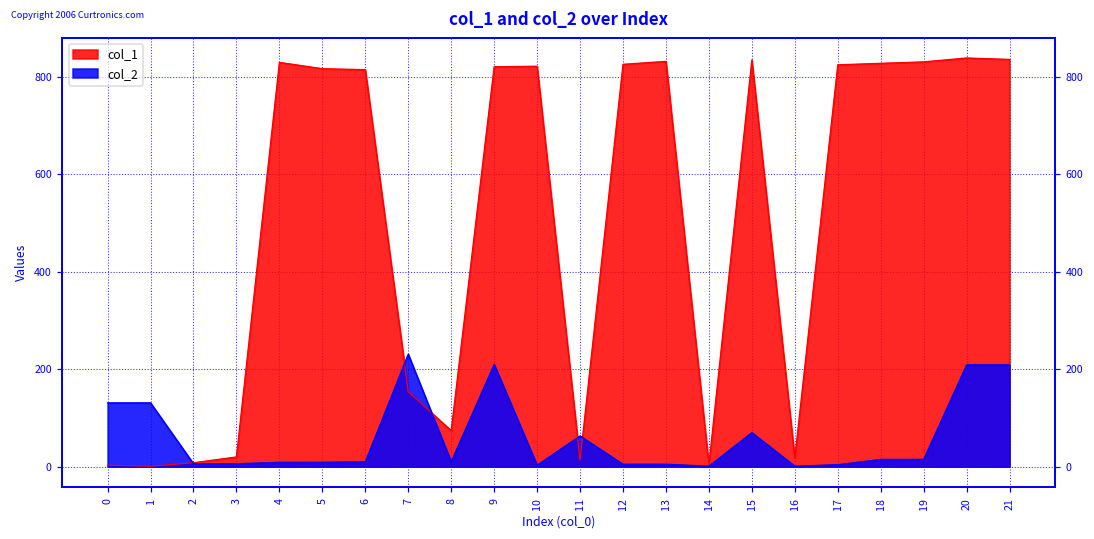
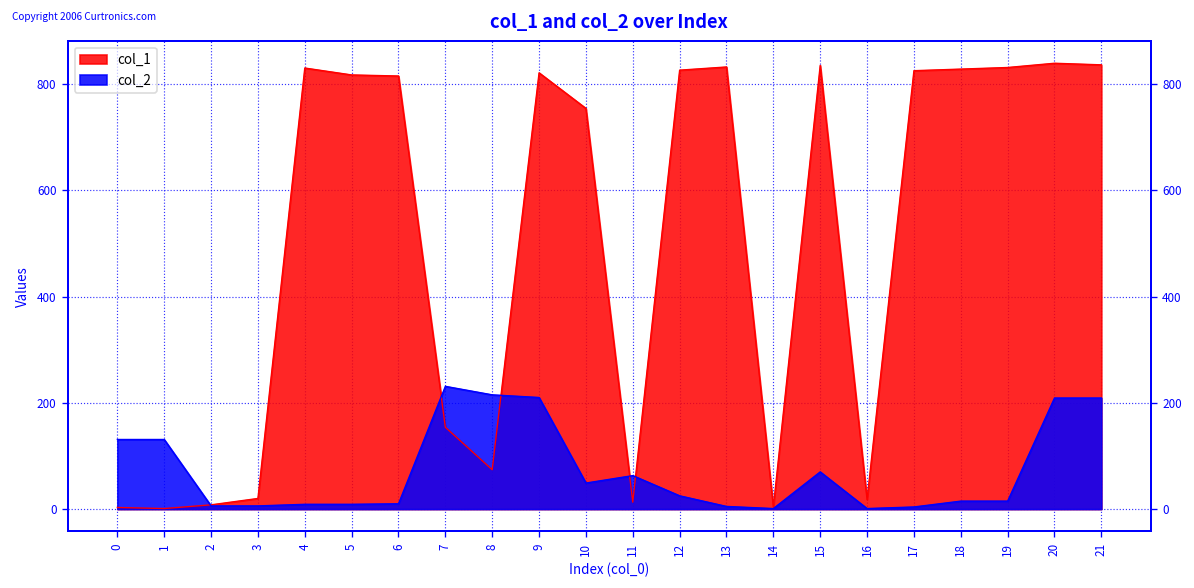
  {
    "col_1": {
      "0": 0,
      "1": 0,
      "3": 20,
      "4": 830,
      "5": 820,
      "6": 820,
      "7": 150,
      "8": 70,
      "9": 820,
-     "10": 820,
+     "10": 750,
      "11": 10,
      "12": 830,
      "13": 830,
      "15": 840,
      "16": 20,
      "17": 830,
      "18": 830,
      "19": 830,
      "20": 840,
      "21": 840
    },
    "col_2": {
      "0": 130,
      "1": 130,
      "3": 10,
      "4": 10,
      "5": 10,
      "6": 10,
      "7": 230,
-     "8": 10,
+     "8": 220,
      "9": 210,
-     "10": 0,
+     "10": 50,
      "11": 60,
-     "12": 10,
+     "12": 30,
      "13": 10,
      "15": 70,
      "16": 0,
      "17": 0,
      "18": 20,
      "19": 20,
      "20": 210,
      "21": 210
    }
  }
